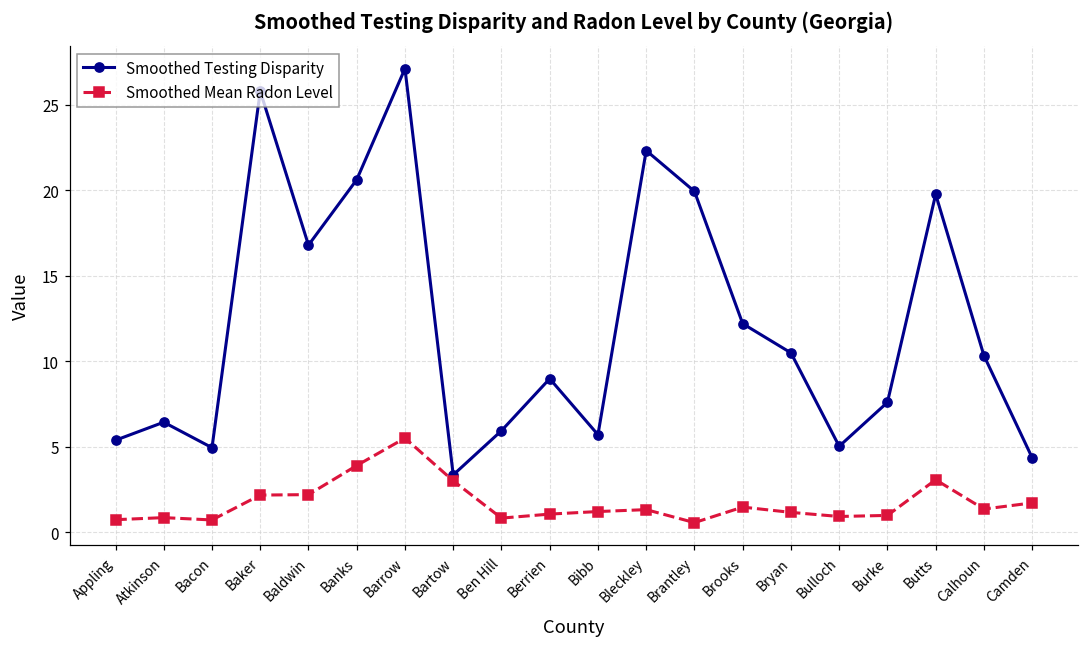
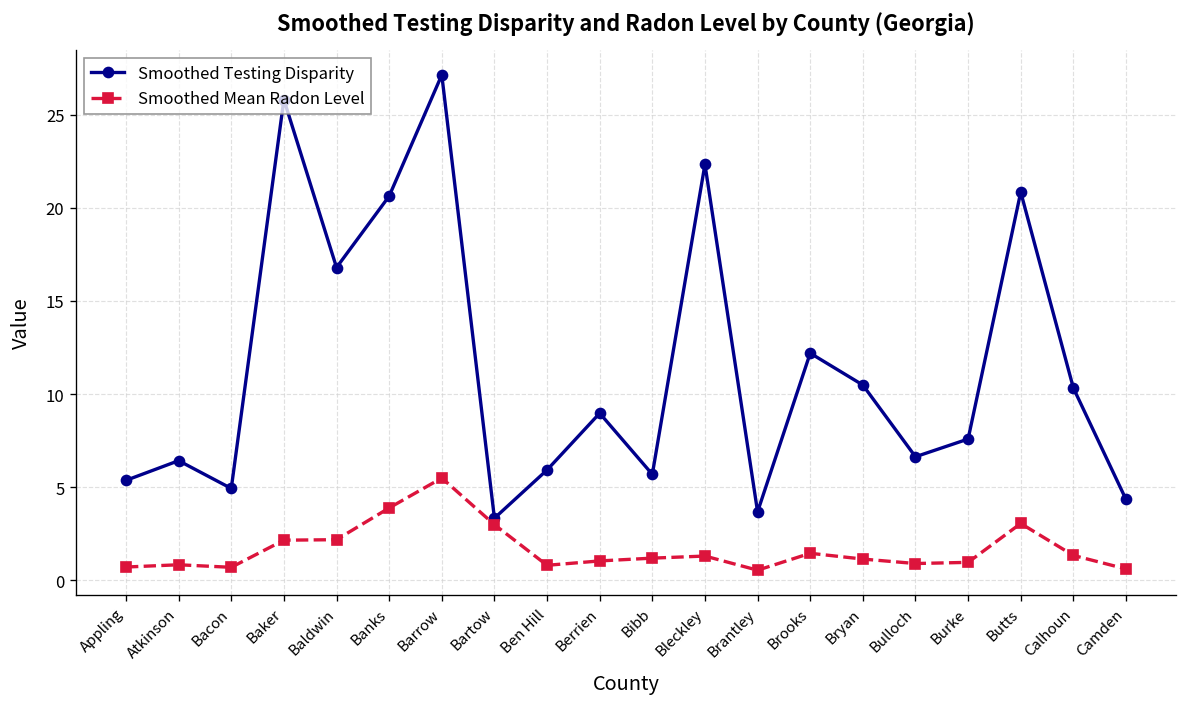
  {
    "Smoothed Testing Disparity": {
      "Appling": 5.4,
      "Atkinson": 6.4,
      "Bacon": 4.9,
      "Baldwin": 16.8,
      "Banks": 20.6,
      "Barrow": 27.1,
      "Bartow": 3.3,
      "Ben Hill": 5.9,
      "Berrien": 9.0,
      "Bibb": 5.7,
      "Bleckley": 22.3,
-     "Brantley": 19.9,
+     "Brantley": 3.7,
      "Brooks": 12.2,
      "Bryan": 10.5,
-     "Bulloch": 5.0,
+     "Bulloch": 6.6,
      "Burke": 7.6,
-     "Butts": 19.8,
+     "Butts": 20.8,
      "Calhoun": 10.3,
      "Camden": 4.3
    },
    "Smoothed Mean Radon Level": {
      "Appling": 0.7,
      "Atkinson": 0.8,
      "Bacon": 0.7,
      "Baker": 2.2,
      "Baldwin": 2.2,
      "Banks": 3.9,
      "Barrow": 5.5,
      "Bartow": 3.0,
      "Ben Hill": 0.8,
      "Berrien": 1.0,
      "Bibb": 1.2,
      "Bleckley": 1.3,
      "Brantley": 0.6,
      "Brooks": 1.5,
      "Bryan": 1.1,
      "Bulloch": 0.9,
      "Burke": 1.0,
      "Butts": 3.1,
      "Calhoun": 1.3,
-     "Camden": 1.7
+     "Camden": 0.6
    }
  }
